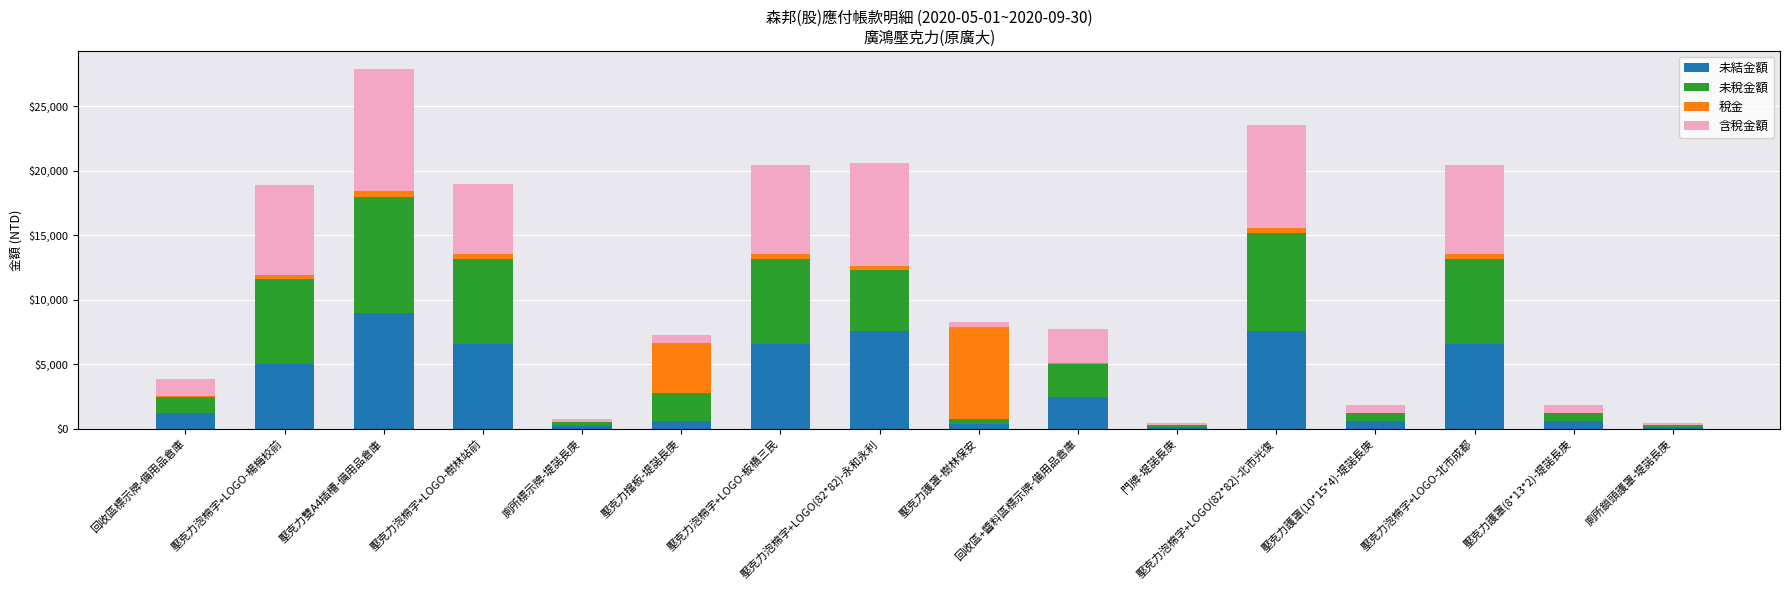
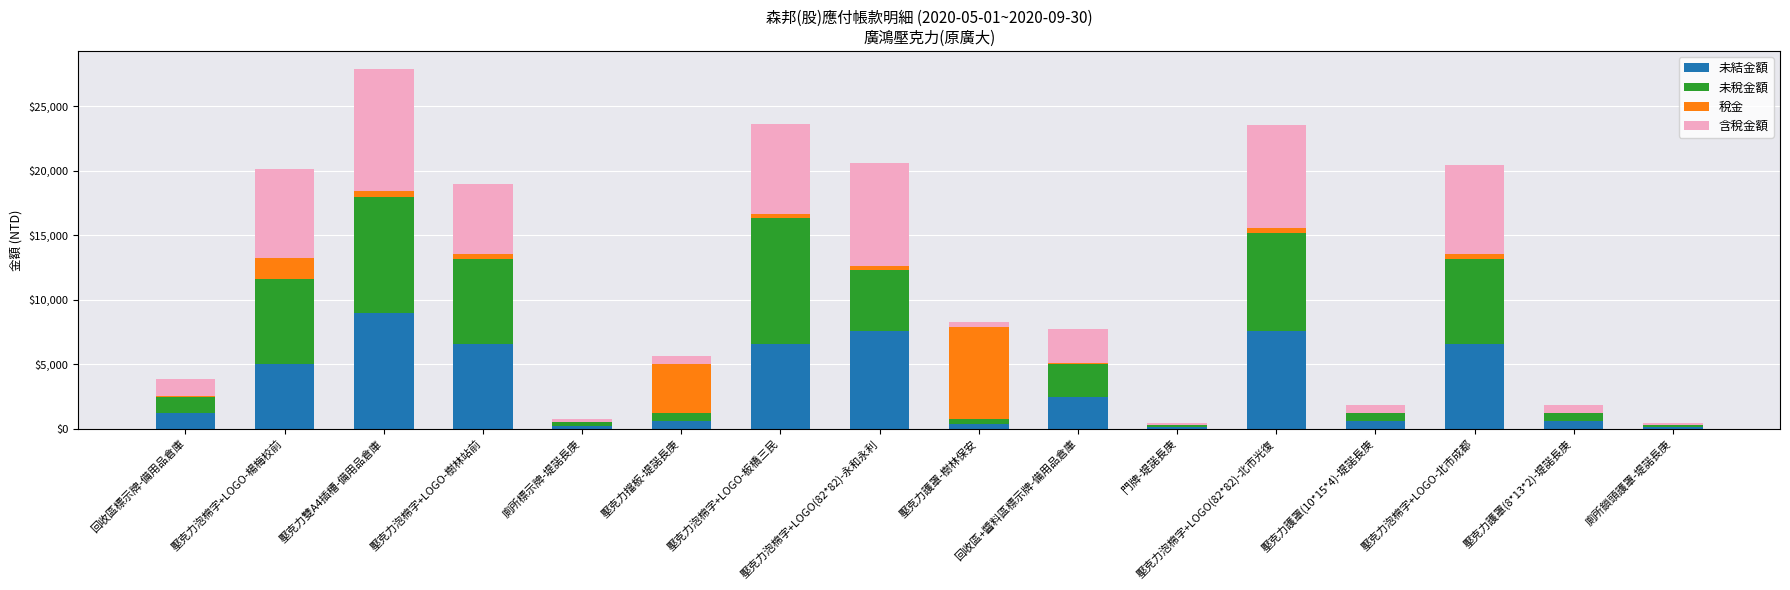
  {
    "未結金額": {
      "回收區標示牌-備用品倉庫": "$1,300",
      "壓克力泡棉字+LOGO-楊梅校前": "$5,000",
      "壓克力雙A4插槽-備用品倉庫": "$9,000",
      "壓克力泡棉字+LOGO-樹林站前": "$6,600",
      "廁所標示牌-堤諾長庚": "$300",
      "壓克力擋板-堤諾長庚": "$600",
      "壓克力泡棉字+LOGO-板橋三民": "$6,600",
      "壓克力泡棉字+LOGO(82*82)-永和永利": "$7,600",
      "壓克力護罩-樹林保安": "$400",
      "回收區+醬料區標示牌-備用品倉庫": "$2,500",
      "壓克力泡棉字+LOGO(82*82)-北市光復": "$7,600",
      "壓克力護罩(10*15*4)-堤諾長庚": "$600",
      "壓克力泡棉字+LOGO-北市成都": "$6,600",
      "壓克力護罩(8*13*2)-堤諾長庚": "$600"
    },
    "未稅金額": {
      "回收區標示牌-備用品倉庫": "$1,300",
      "壓克力泡棉字+LOGO-楊梅校前": "$6,600",
      "壓克力雙A4插槽-備用品倉庫": "$9,000",
      "壓克力泡棉字+LOGO-樹林站前": "$6,600",
      "廁所標示牌-堤諾長庚": "$300",
-     "壓克力擋板-堤諾長庚": "$2,200",
-     "壓克力泡棉字+LOGO-板橋三民": "$6,600",
+     "壓克力擋板-堤諾長庚": "$600",
+     "壓克力泡棉字+LOGO-板橋三民": "$9,700",
      "壓克力泡棉字+LOGO(82*82)-永和永利": "$4,700",
      "壓克力護罩-樹林保安": "$400",
      "回收區+醬料區標示牌-備用品倉庫": "$2,500",
      "壓克力泡棉字+LOGO(82*82)-北市光復": "$7,600",
      "壓克力護罩(10*15*4)-堤諾長庚": "$600",
      "壓克力泡棉字+LOGO-北市成都": "$6,600",
      "壓克力護罩(8*13*2)-堤諾長庚": "$600"
    },
    "稅金": {
-     "壓克力泡棉字+LOGO-楊梅校前": "$300",
+     "壓克力泡棉字+LOGO-楊梅校前": "$1,600",
      "壓克力雙A4插槽-備用品倉庫": "$500",
      "壓克力泡棉字+LOGO-樹林站前": "$300",
      "壓克力擋板-堤諾長庚": "$3,800",
      "壓克力泡棉字+LOGO-板橋三民": "$300",
      "壓克力泡棉字+LOGO(82*82)-永和永利": "$400",
      "壓克力護罩-樹林保安": "$7,100",
      "壓克力泡棉字+LOGO(82*82)-北市光復": "$400",
      "壓克力泡棉字+LOGO-北市成都": "$300"
    },
    "含稅金額": {
      "回收區標示牌-備用品倉庫": "$1,300",
      "壓克力泡棉字+LOGO-楊梅校前": "$6,900",
      "壓克力雙A4插槽-備用品倉庫": "$9,500",
      "壓克力泡棉字+LOGO-樹林站前": "$5,500",
      "廁所標示牌-堤諾長庚": "$300",
      "壓克力擋板-堤諾長庚": "$600",
      "壓克力泡棉字+LOGO-板橋三民": "$6,900",
      "壓克力泡棉字+LOGO(82*82)-永和永利": "$8,000",
      "壓克力護罩-樹林保安": "$400",
      "回收區+醬料區標示牌-備用品倉庫": "$2,600",
      "壓克力泡棉字+LOGO(82*82)-北市光復": "$8,000",
      "壓克力護罩(10*15*4)-堤諾長庚": "$600",
      "壓克力泡棉字+LOGO-北市成都": "$6,900",
      "壓克力護罩(8*13*2)-堤諾長庚": "$600"
    }
  }
